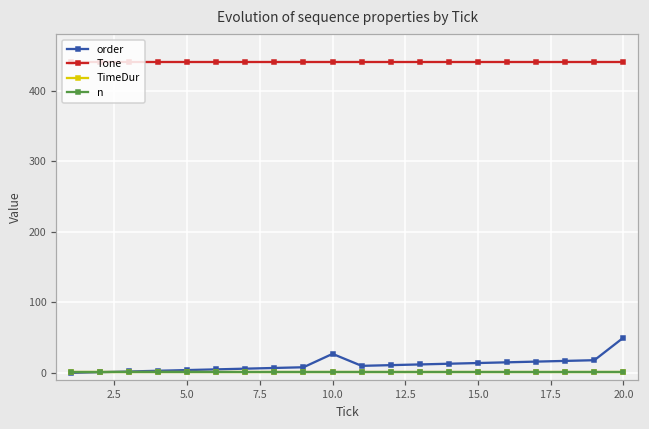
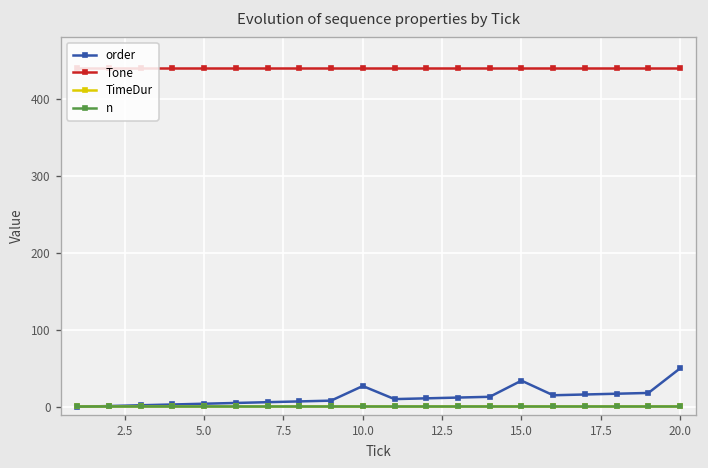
  {
    "order": {
      "10.0": 30,
-     "15.0": 10,
+     "15.0": 30,
      "20.0": 50
    },
    "Tone": {
      "5.0": 440,
      "10.0": 440,
      "15.0": 440,
      "20.0": 440
    },
    "n": {
      "10.0": 0,
      "15.0": 0,
      "20.0": 0
    }
  }
